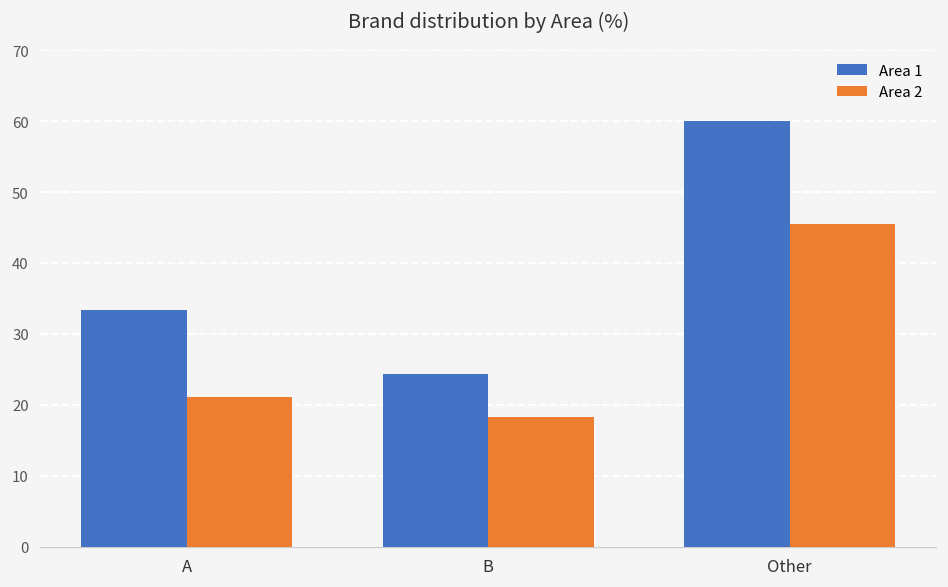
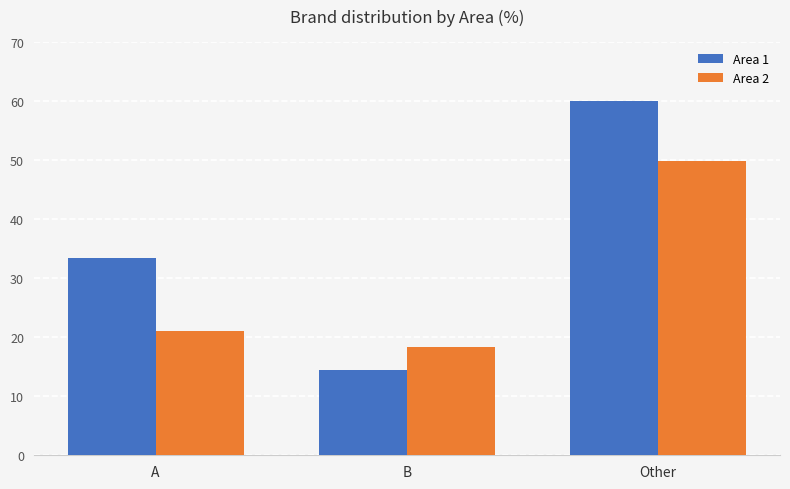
  {
    "Area 1": {
      "A": 33,
-     "B": 24,
+     "B": 14,
      "Other": 60
    },
    "Area 2": {
      "A": 21,
      "B": 18,
-     "Other": 46
+     "Other": 50
    }
  }
